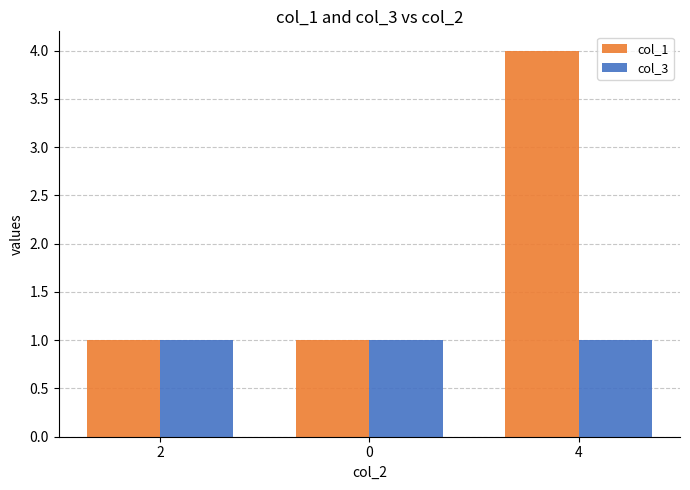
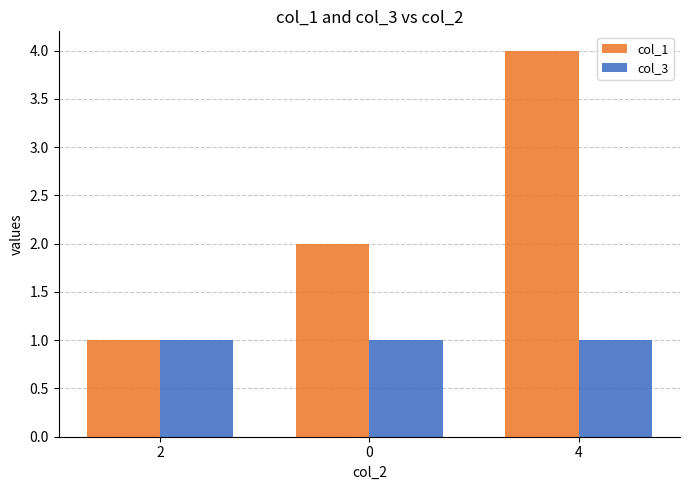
  {
    "col_1": {
      "2": 1,
-     "0": 1,
+     "0": 2,
      "4": 4
    },
    "col_3": {
      "2": 1,
      "0": 1,
      "4": 1
    }
  }
